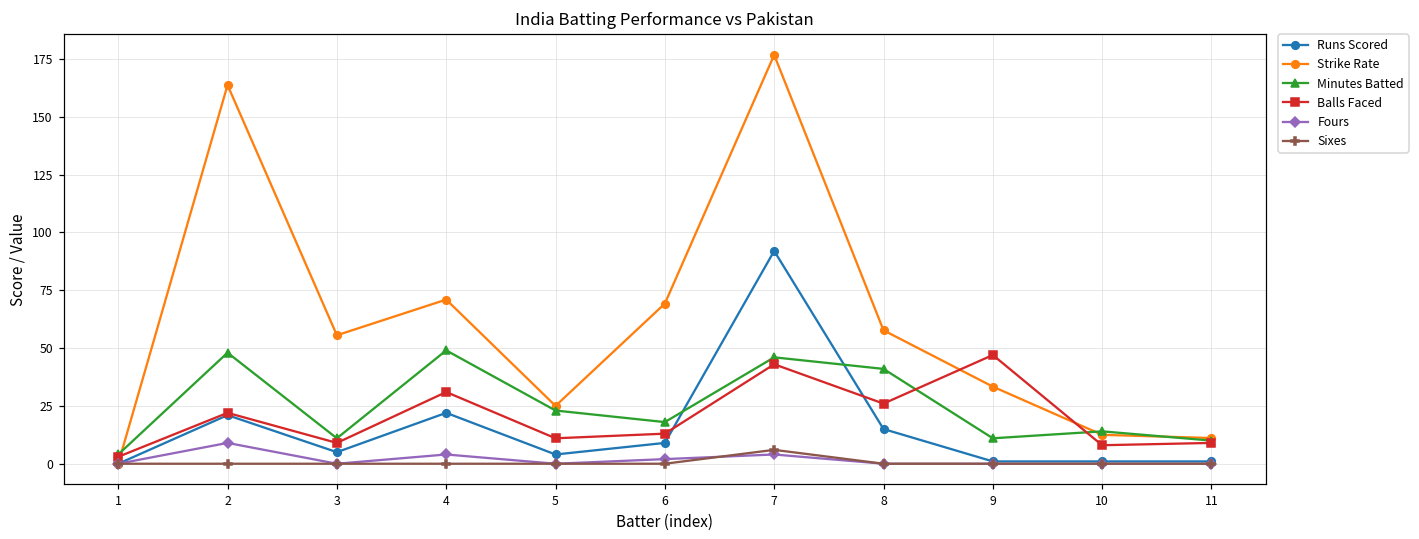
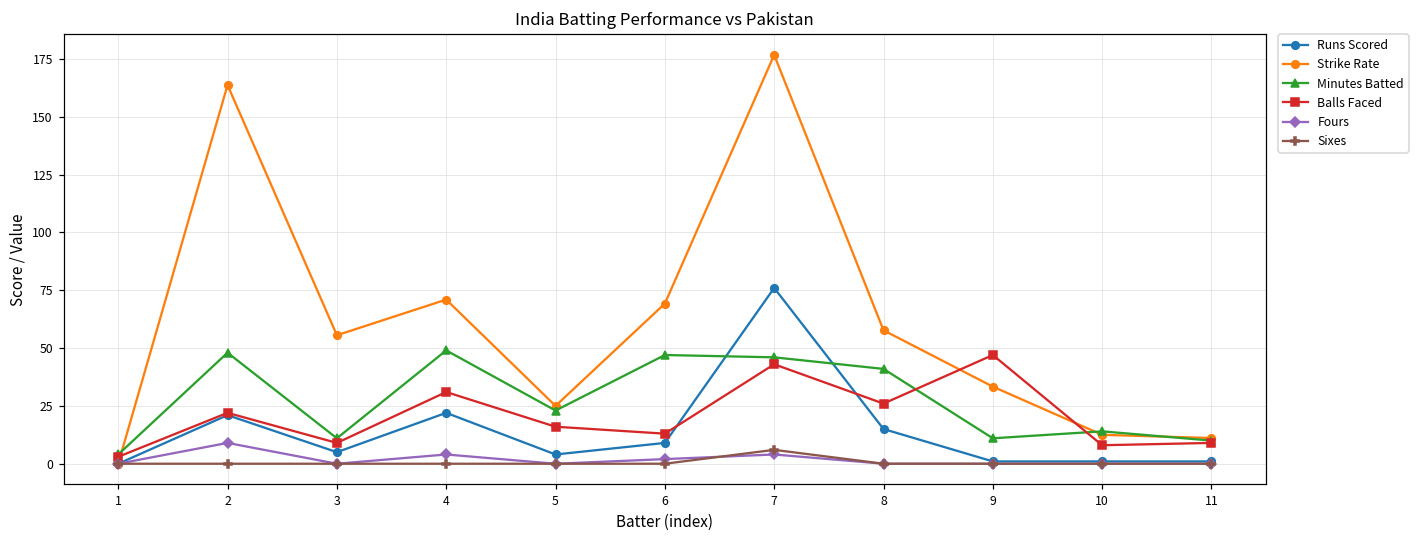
  {
    "Runs Scored": {
      "3": 5,
      "4": 22,
      "5": 4,
      "6": 9,
-     "7": 92,
+     "7": 76,
      "8": 15
    },
    "Strike Rate": {
      "2": 164,
      "3": 56,
      "4": 71,
      "5": 25,
      "6": 69,
      "7": 177,
      "8": 58,
      "9": 33,
      "10": 13
    },
    "Minutes Batted": {
      "2": 48,
      "3": 11,
      "4": 49,
      "5": 23,
-     "6": 18,
+     "6": 47,
      "7": 46,
      "8": 41,
      "9": 11,
      "10": 14
    },
    "Balls Faced": {
      "3": 9,
      "4": 31,
-     "5": 11,
+     "5": 16,
      "6": 13,
      "7": 43,
      "8": 26,
      "9": 47,
      "10": 8
    },
    "Fours": {
      "2": 9,
      "4": 4,
      "6": 2,
      "7": 4
    },
    "Sixes": {
      "2": 0,
      "4": 0,
      "6": 0,
      "7": 6
    }
  }
